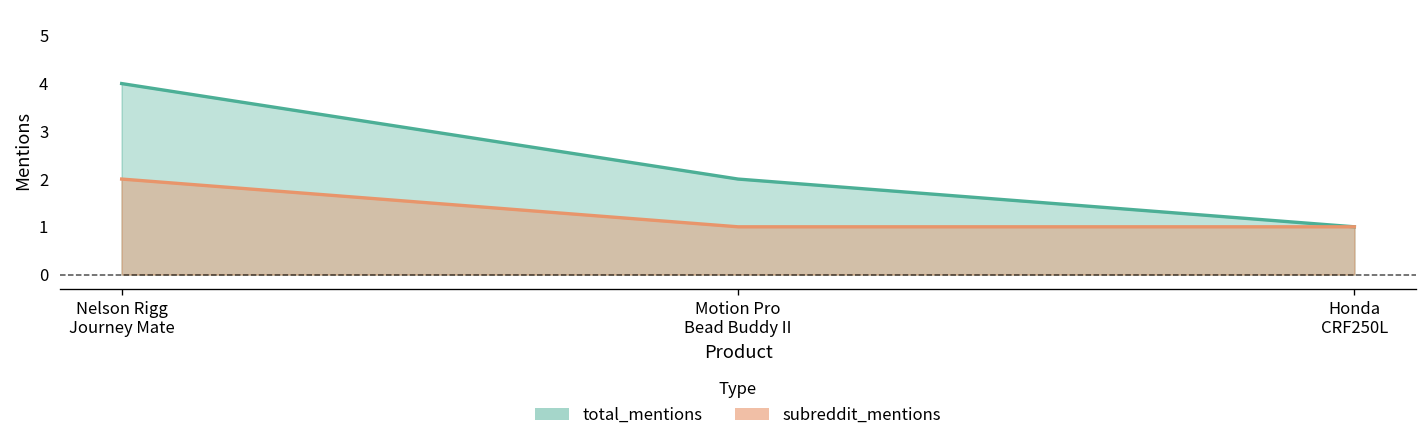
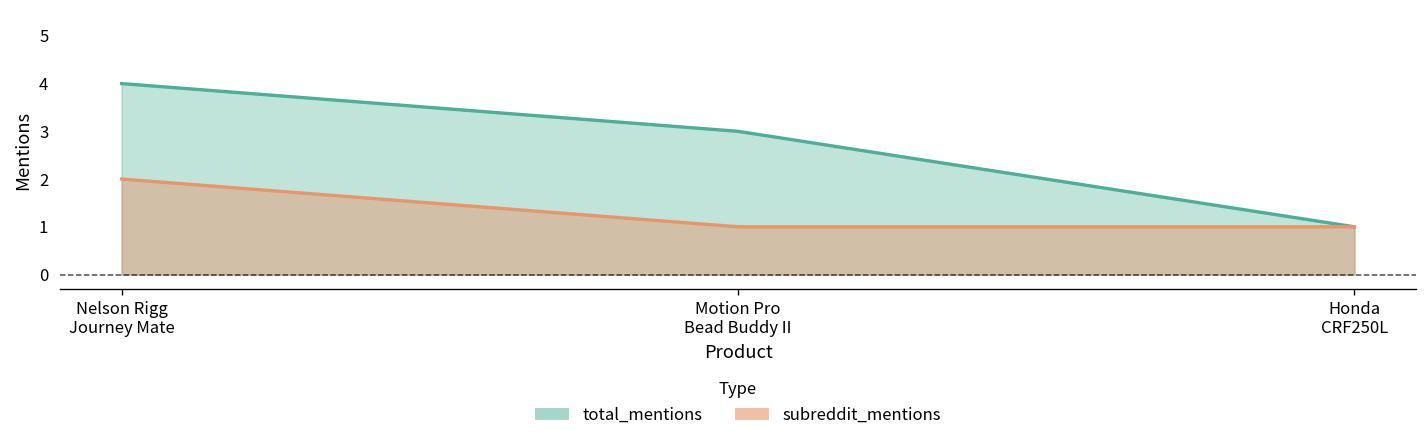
  {
    "total_mentions": {
      "Nelson Rigg Journey Mate": 4,
-     "Motion Pro Bead Buddy II": 2
+     "Motion Pro Bead Buddy II": 3
    },
    "subreddit_mentions": {
      "Nelson Rigg Journey Mate": 2,
      "Motion Pro Bead Buddy II": 1
    }
  }
